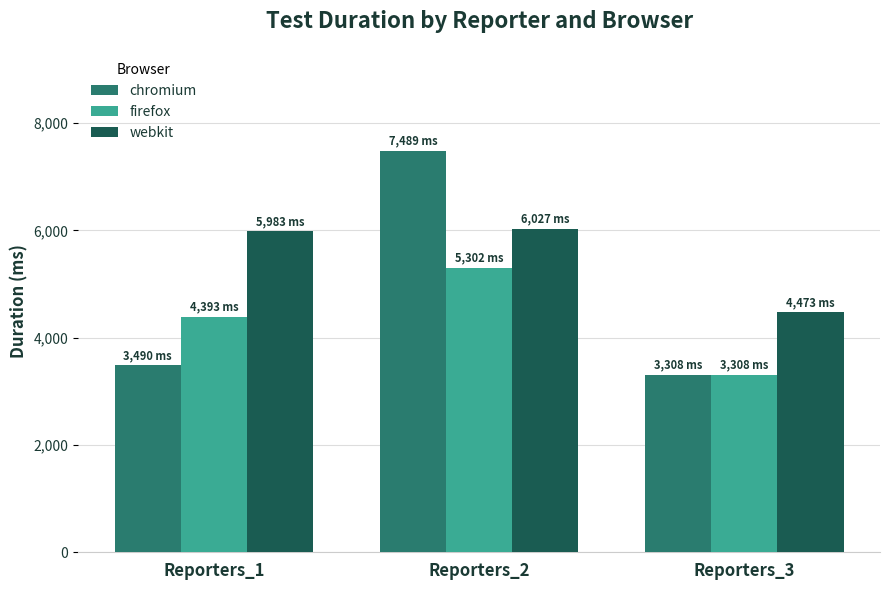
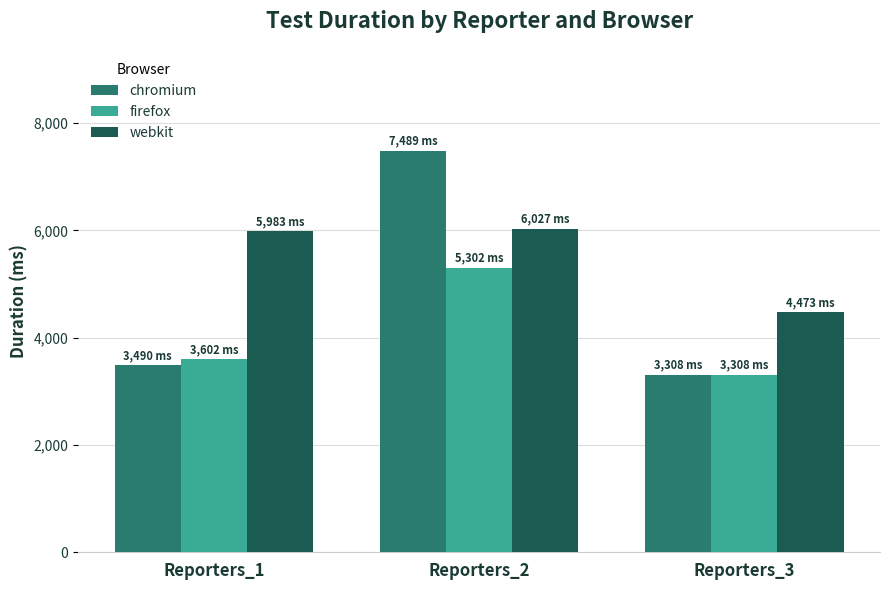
  {
    "firefox": {
-     "Reporters_1": "4,393",
+     "Reporters_1": "3,602",
      "Reporters_2": "5,302",
      "Reporters_3": "3,308"
    }
  }
